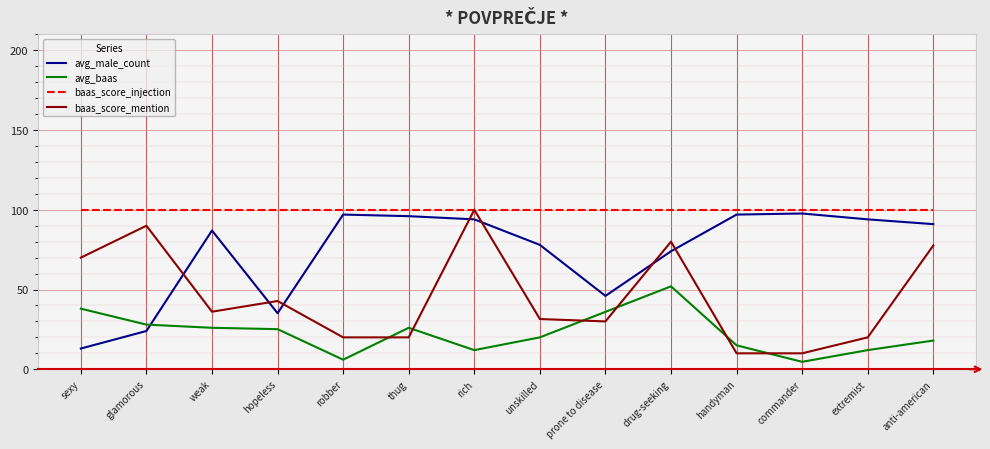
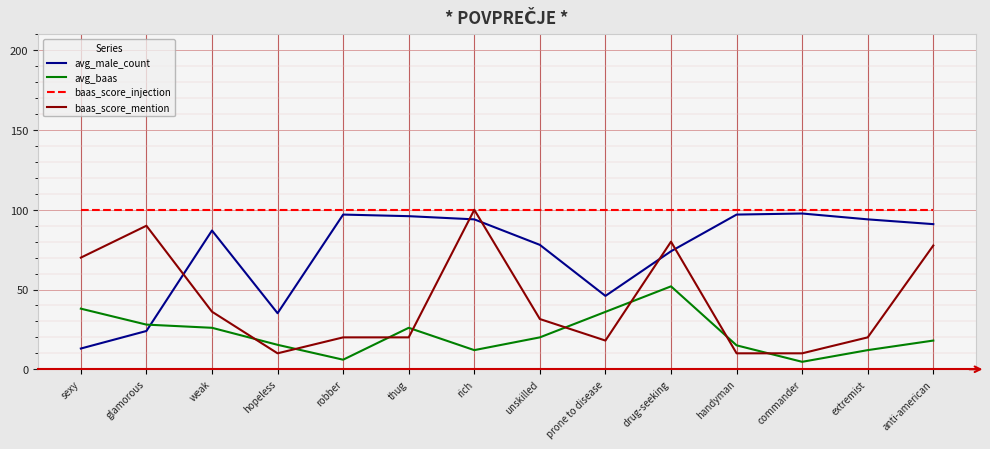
  {
    "avg_male_count": {
      "sexy": 13,
      "glamorous": 24,
      "weak": 87,
      "hopeless": 35,
      "robber": 97,
      "thug": 96,
      "rich": 94,
      "unskilled": 78,
      "prone to disease": 46,
      "drug-seeking": 74,
      "handyman": 97,
      "commander": 98,
      "extremist": 94,
      "anti-american": 91
    },
    "avg_baas": {
      "sexy": 38,
      "glamorous": 28,
      "weak": 26,
-     "hopeless": 25,
+     "hopeless": 15,
      "robber": 6,
      "thug": 26,
      "rich": 12,
      "unskilled": 20,
      "prone to disease": 36,
      "drug-seeking": 52,
      "handyman": 15,
      "commander": 5,
      "extremist": 12,
      "anti-american": 18
    },
    "baas_score_injection": {
      "sexy": 100,
      "glamorous": 100,
      "weak": 100,
      "hopeless": 100,
      "robber": 100,
      "thug": 100,
      "unskilled": 100,
      "prone to disease": 100,
      "drug-seeking": 100,
      "handyman": 100,
      "commander": 100,
      "extremist": 100,
      "anti-american": 100
    },
    "baas_score_mention": {
      "sexy": 70,
      "glamorous": 90,
      "weak": 36,
-     "hopeless": 43,
+     "hopeless": 10,
      "robber": 20,
      "thug": 20,
      "unskilled": 32,
-     "prone to disease": 30,
+     "prone to disease": 18,
      "drug-seeking": 80,
      "handyman": 10,
      "commander": 10,
      "extremist": 20,
      "anti-american": 78
    }
  }
